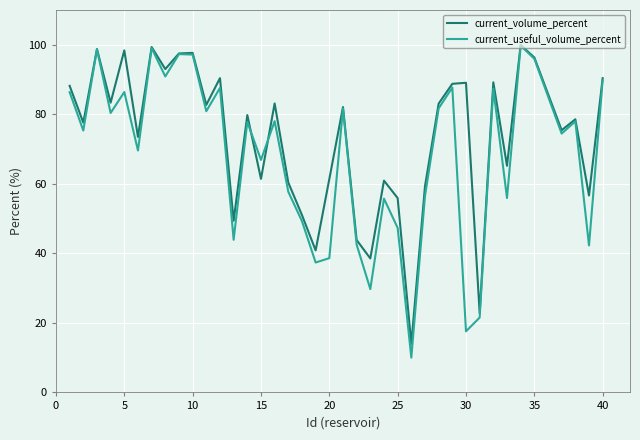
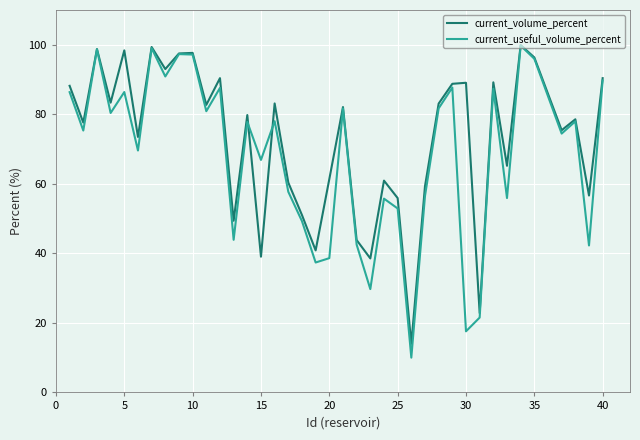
  {
    "current_volume_percent": {
      "5": 98,
-     "15": 61,
+     "15": 39,
      "20": 61,
      "25": 56,
      "30": 89
    },
    "current_useful_volume_percent": {
      "5": 86,
      "15": 67,
      "20": 39,
-     "25": 47,
+     "25": 53,
      "30": 18
    }
  }
